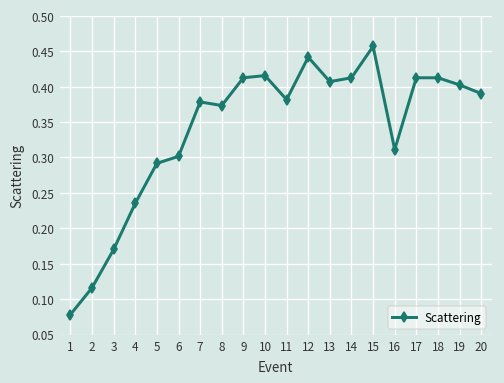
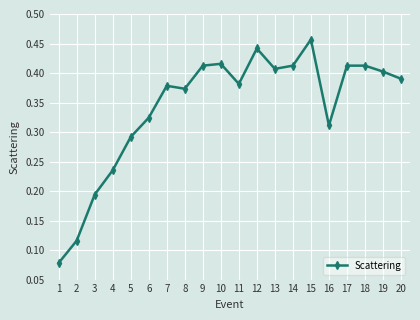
  {
    "1": 0.08,
    "2": 0.12,
-   "3": 0.17,
+   "3": 0.19,
    "4": 0.24,
    "5": 0.29,
-   "6": 0.30,
+   "6": 0.32,
    "7": 0.38,
    "8": 0.37,
    "9": 0.41,
    "10": 0.42,
    "11": 0.38,
    "12": 0.44,
    "13": 0.41,
    "14": 0.41,
    "15": 0.46,
    "16": 0.31,
    "17": 0.41,
    "18": 0.41,
    "19": 0.40,
    "20": 0.39
  }
